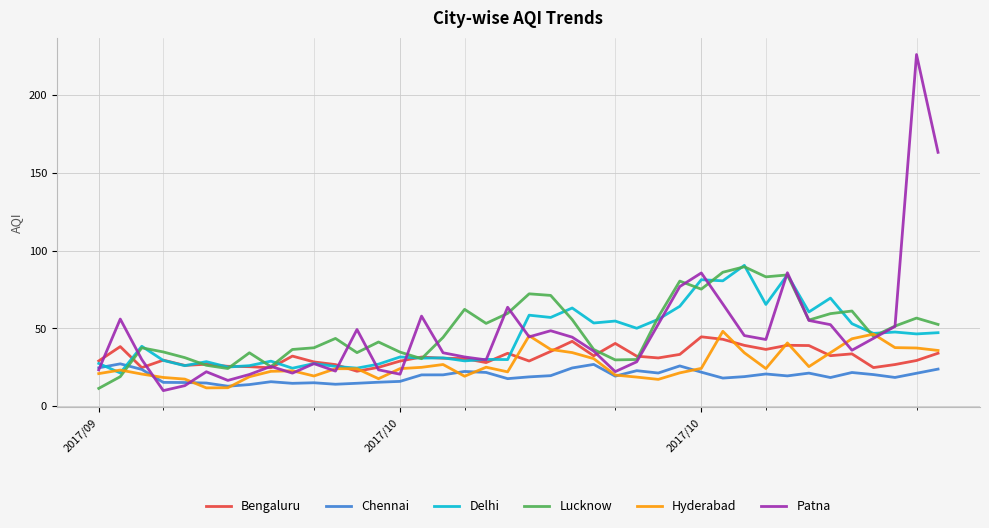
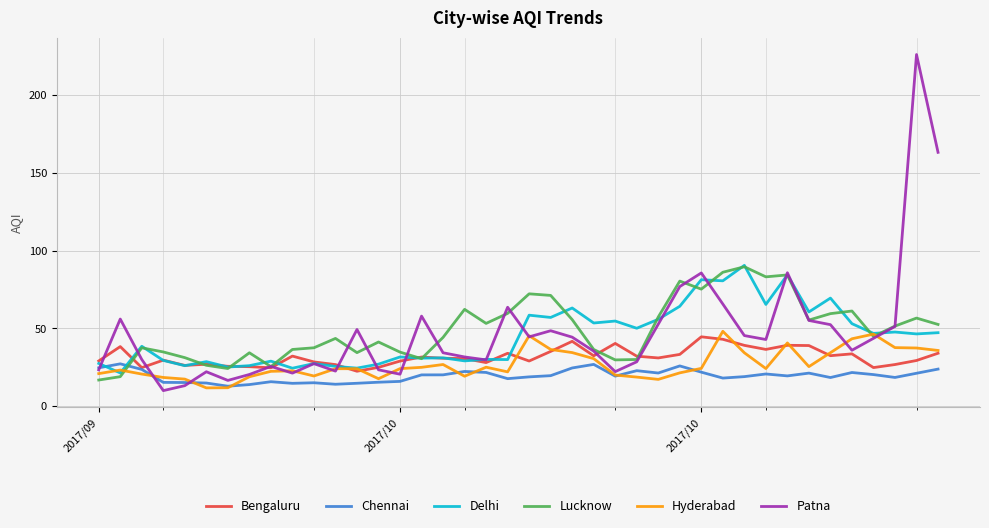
  {
    "Lucknow": {
-     "2017/09": 11
+     "2017/09": 17
    },
    "Hyderabad": {
      "2017/09": 21
    }
  }
